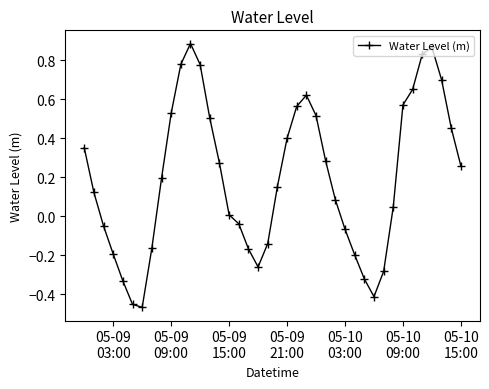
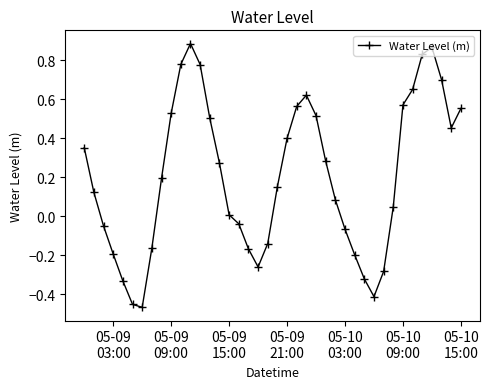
  {
    "05-09 03:00": -0.19,
    "05-09 09:00": 0.53,
    "05-09 15:00": 0.01,
    "05-09 21:00": 0.40,
    "05-10 03:00": -0.07,
    "05-10 09:00": 0.57,
-   "05-10 15:00": 0.26
+   "05-10 15:00": 0.55
  }
